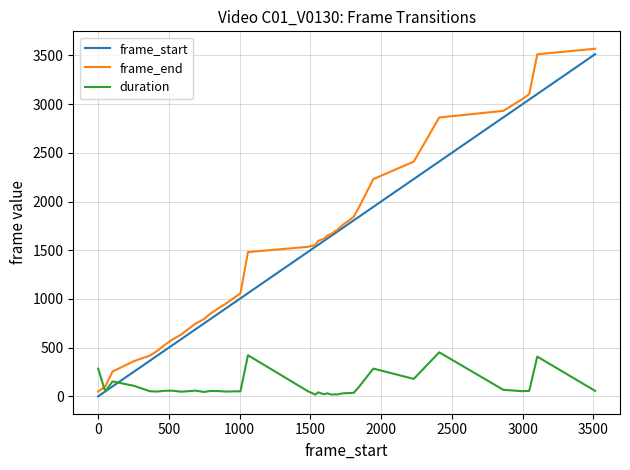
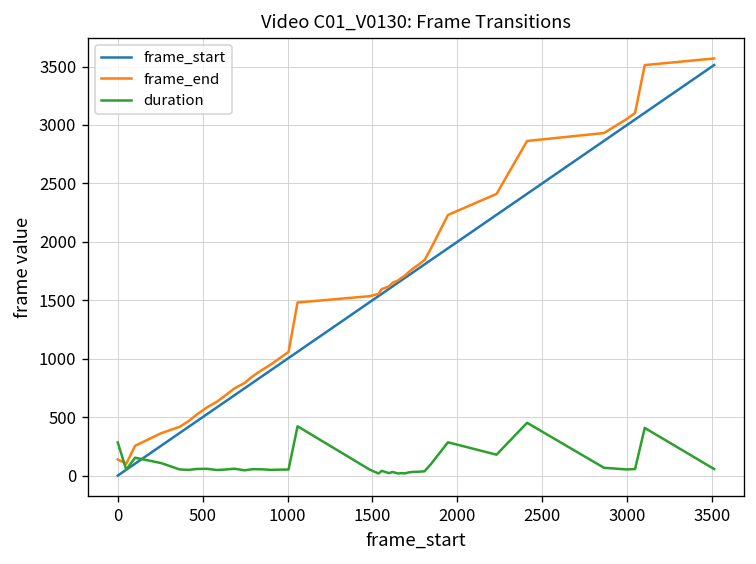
  {
    "frame_start": {
      "0": 0
    },
    "frame_end": {
-     "0": 0
+     "0": 100
    },
    "duration": {
      "0": 300
    }
  }
